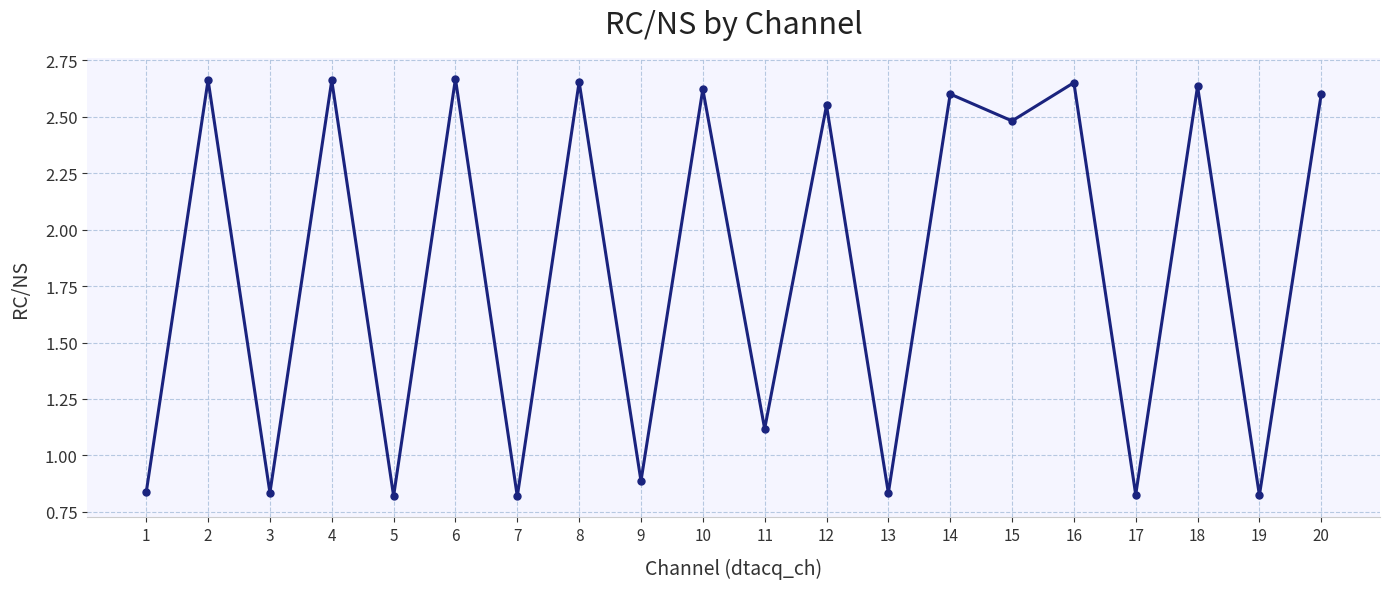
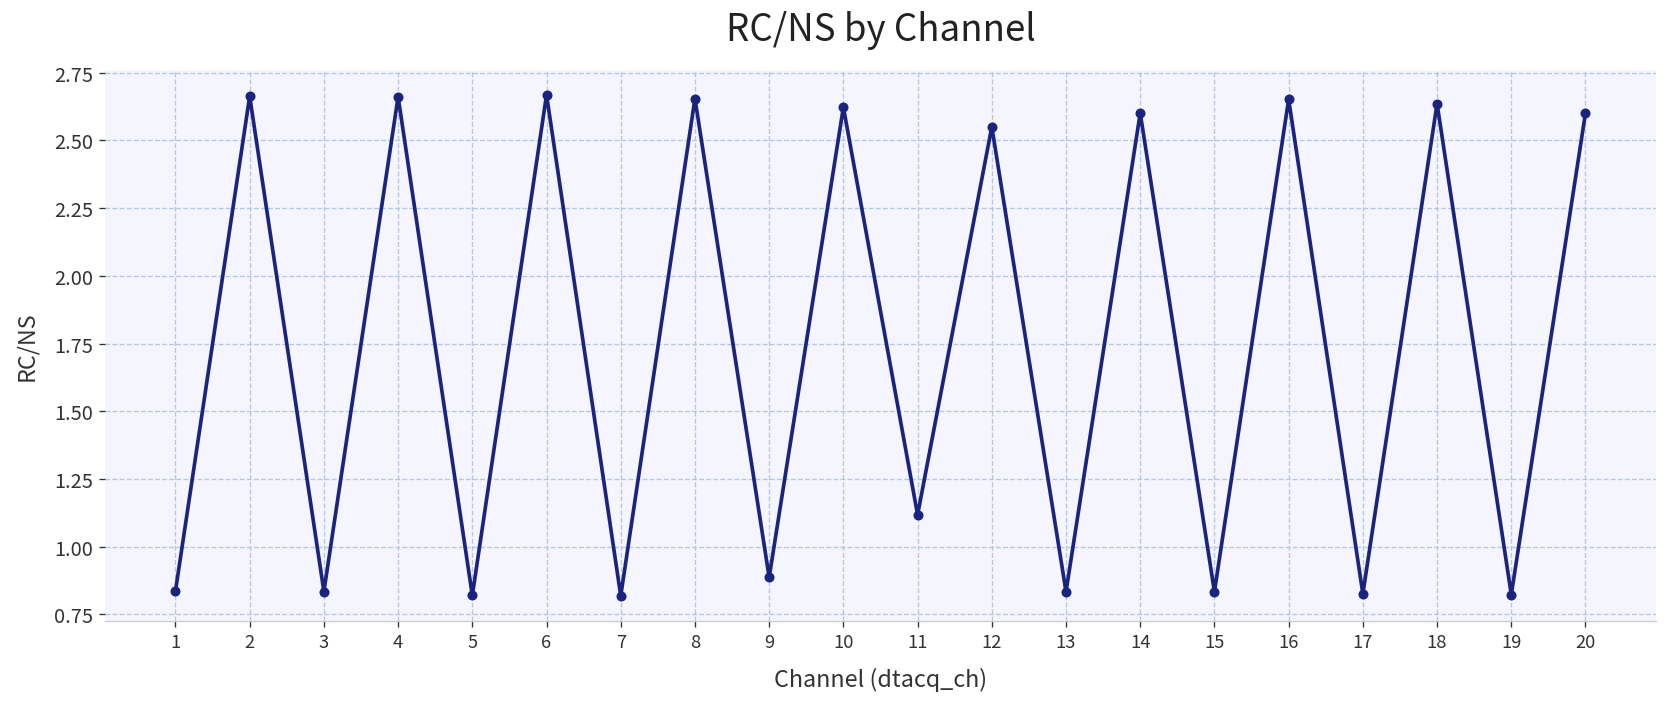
  {
    "1": 0.84,
    "2": 2.66,
    "3": 0.83,
    "4": 2.66,
    "5": 0.82,
    "6": 2.67,
    "7": 0.82,
    "8": 2.65,
    "9": 0.89,
    "10": 2.62,
    "11": 1.12,
    "12": 2.55,
    "13": 0.83,
    "14": 2.60,
-   "15": 2.48,
+   "15": 0.83,
    "16": 2.65,
    "17": 0.83,
    "18": 2.64,
    "19": 0.82,
    "20": 2.60
  }
